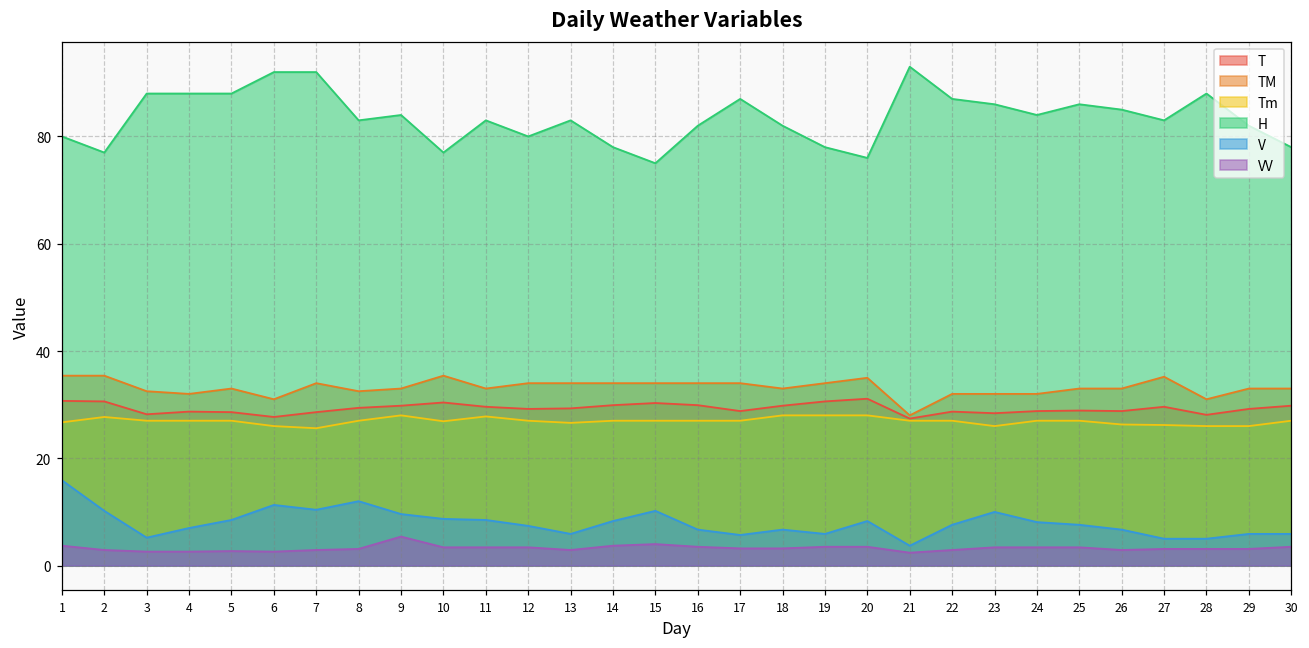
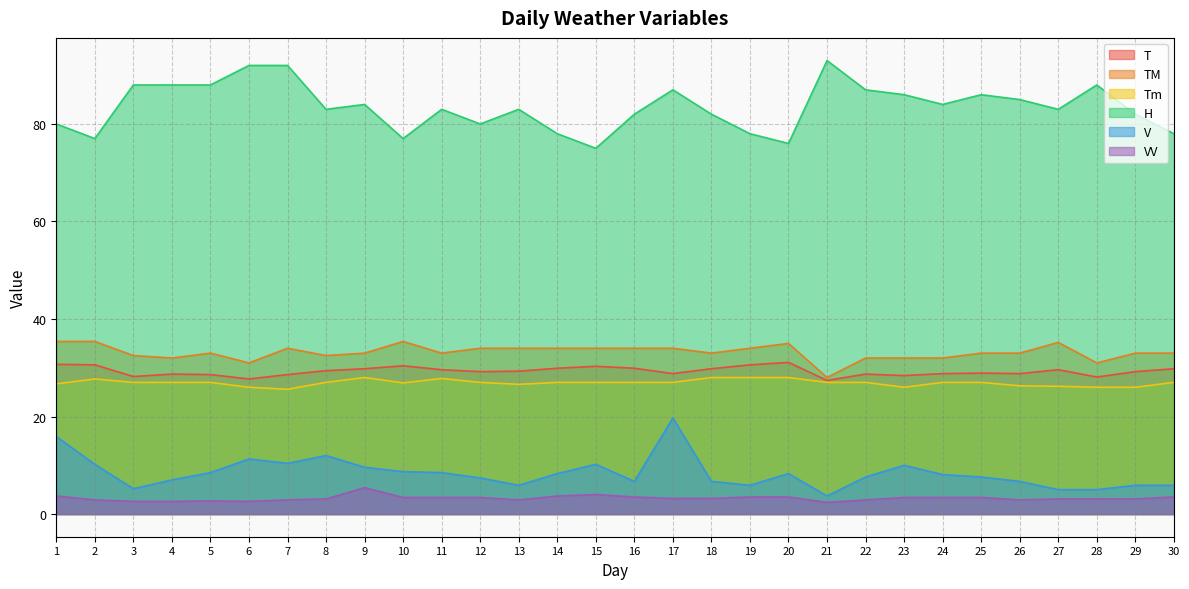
  {
    "Tm": {
      "1": 27,
      "2": 28,
      "3": 27,
      "4": 27,
      "5": 27,
      "6": 26,
      "7": 26,
      "8": 27,
      "9": 28,
      "10": 27,
      "11": 28,
      "12": 27,
      "13": 27,
      "14": 27,
      "15": 27,
      "16": 27,
      "17": 27,
      "18": 28,
      "19": 28,
      "20": 28,
      "22": 27,
      "23": 26,
      "24": 27,
      "25": 27,
      "26": 26,
      "27": 26,
      "28": 26,
      "29": 26,
      "30": 27
    },
    "H": {
      "1": 80,
      "2": 77,
      "3": 88,
      "4": 88,
      "5": 88,
      "6": 92,
      "7": 92,
      "8": 83,
      "9": 84,
      "10": 77,
      "11": 83,
      "12": 80,
      "13": 83,
      "14": 78,
      "15": 75,
      "16": 82,
      "17": 87,
      "18": 82,
      "19": 78,
      "20": 76,
      "21": 93,
      "22": 87,
      "23": 86,
      "24": 84,
      "25": 86,
      "26": 85,
      "27": 83,
      "28": 88,
      "30": 78
    },
    "V": {
      "1": 16,
      "2": 10,
      "3": 5,
      "4": 7,
      "5": 9,
      "6": 11,
      "7": 10,
      "8": 12,
      "9": 10,
      "10": 9,
      "11": 9,
      "12": 7,
      "13": 6,
      "14": 8,
      "15": 10,
      "16": 7,
-     "17": 6,
+     "17": 20,
      "18": 7,
      "19": 6,
      "20": 8,
      "21": 4,
      "22": 8,
      "23": 10,
      "24": 8,
      "25": 8,
      "26": 7,
      "27": 5,
      "28": 5,
      "29": 6,
      "30": 6
    },
    "VV": {
      "1": 4,
      "2": 3,
      "3": 3,
      "4": 3,
      "5": 3,
      "6": 3,
      "7": 3,
      "8": 3,
      "9": 5,
      "10": 3,
      "11": 3,
      "12": 3,
      "13": 3,
      "14": 4,
      "15": 4,
      "16": 4,
      "17": 3,
      "18": 3,
      "19": 4,
      "20": 4,
      "21": 2,
      "22": 3,
      "23": 3,
      "24": 3,
      "25": 3,
      "26": 3,
      "27": 3,
      "28": 3,
      "29": 3,
      "30": 4
    }
  }
